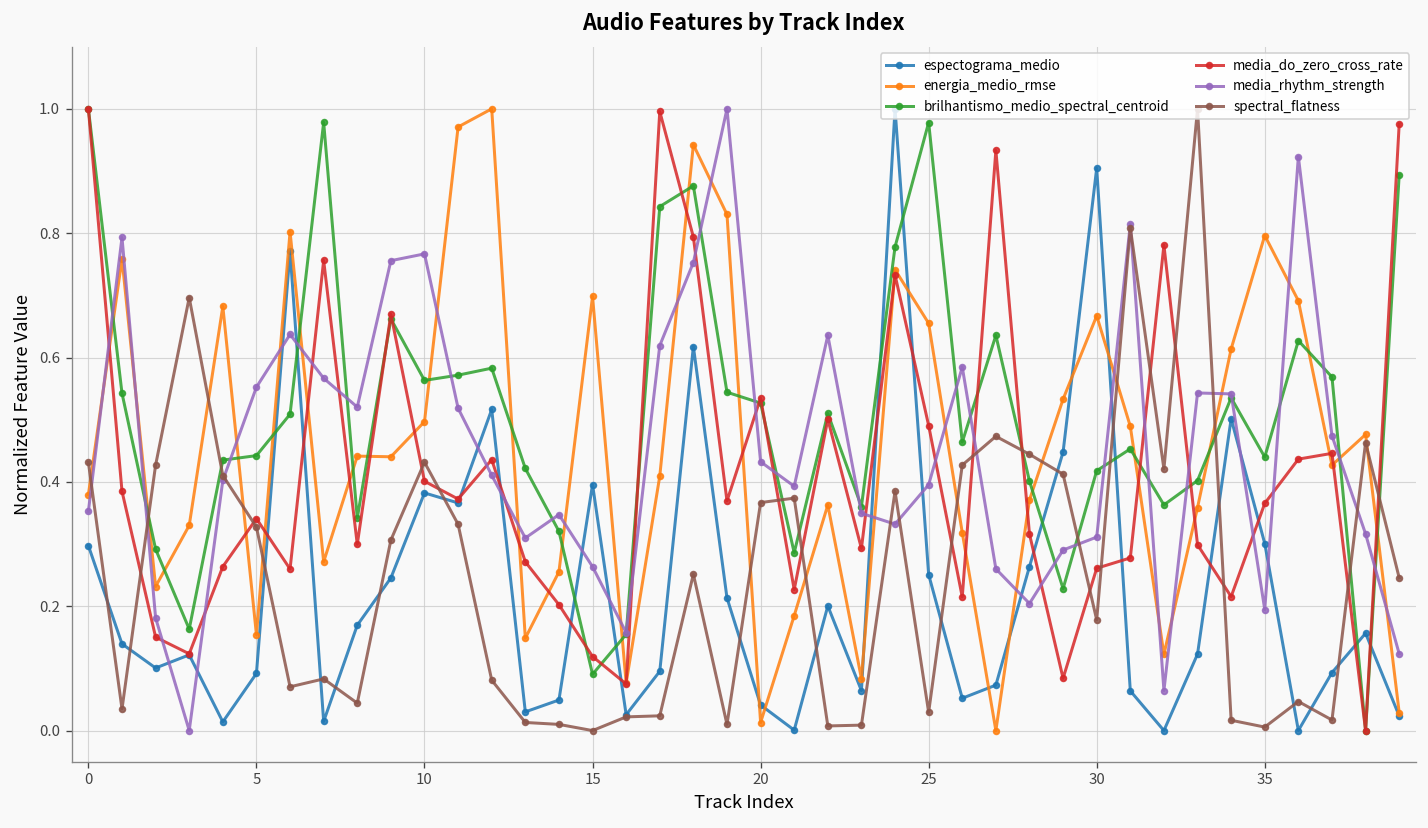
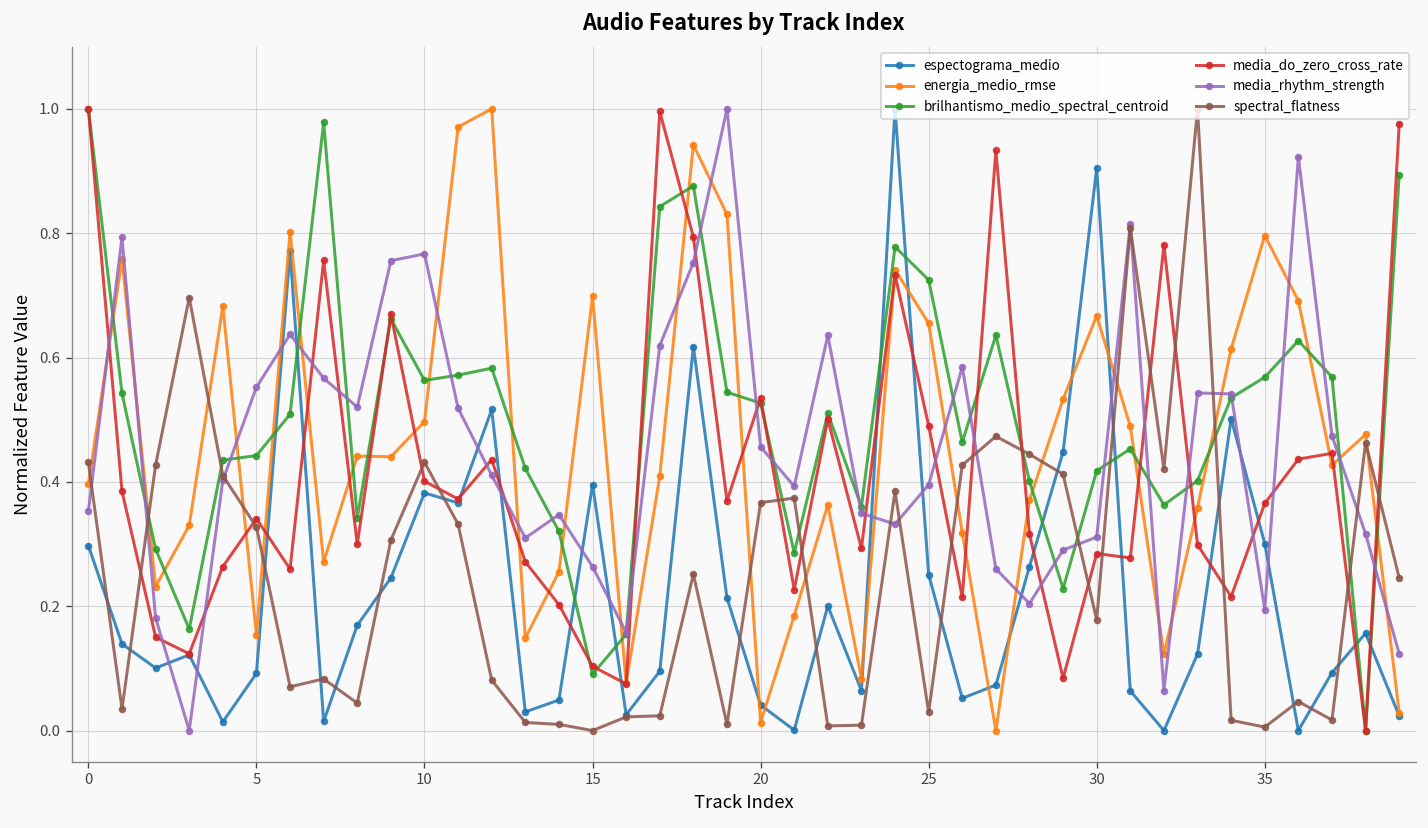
  {
    "espectograma_medio": {
      "0": 0.30,
      "5": 0.09,
      "10": 0.38,
      "15": 0.40,
      "20": 0.04,
      "25": 0.25,
      "30": 0.90,
      "35": 0.30
    },
    "energia_medio_rmse": {
-     "0": 0.38,
+     "0": 0.40,
      "5": 0.15,
      "10": 0.50,
      "15": 0.70,
      "20": 0.01,
      "25": 0.66,
      "30": 0.67,
      "35": 0.80
    },
    "brilhantismo_medio_spectral_centroid": {
      "5": 0.44,
      "10": 0.56,
      "15": 0.09,
      "20": 0.53,
-     "25": 0.98,
+     "25": 0.72,
      "30": 0.42,
-     "35": 0.44
+     "35": 0.57
    },
    "media_do_zero_cross_rate": {
      "5": 0.34,
      "10": 0.40,
-     "15": 0.12,
+     "15": 0.10,
      "20": 0.53,
      "25": 0.49,
-     "30": 0.26,
+     "30": 0.28,
      "35": 0.37
    },
    "media_rhythm_strength": {
      "0": 0.35,
      "5": 0.55,
      "10": 0.77,
      "15": 0.26,
-     "20": 0.43,
+     "20": 0.46,
      "25": 0.40,
      "30": 0.31,
      "35": 0.19
    },
    "spectral_flatness": {
      "0": 0.43,
      "5": 0.33,
      "10": 0.43,
      "15": 0.00,
      "20": 0.37,
      "25": 0.03,
      "30": 0.18,
      "35": 0.01
    }
  }
